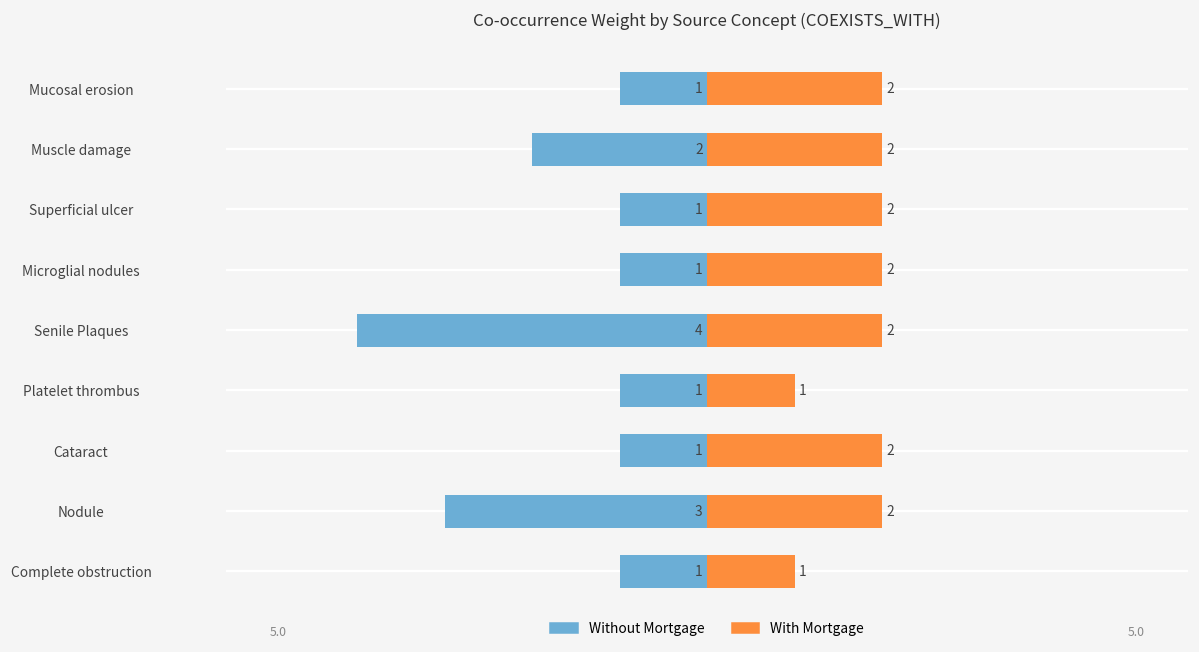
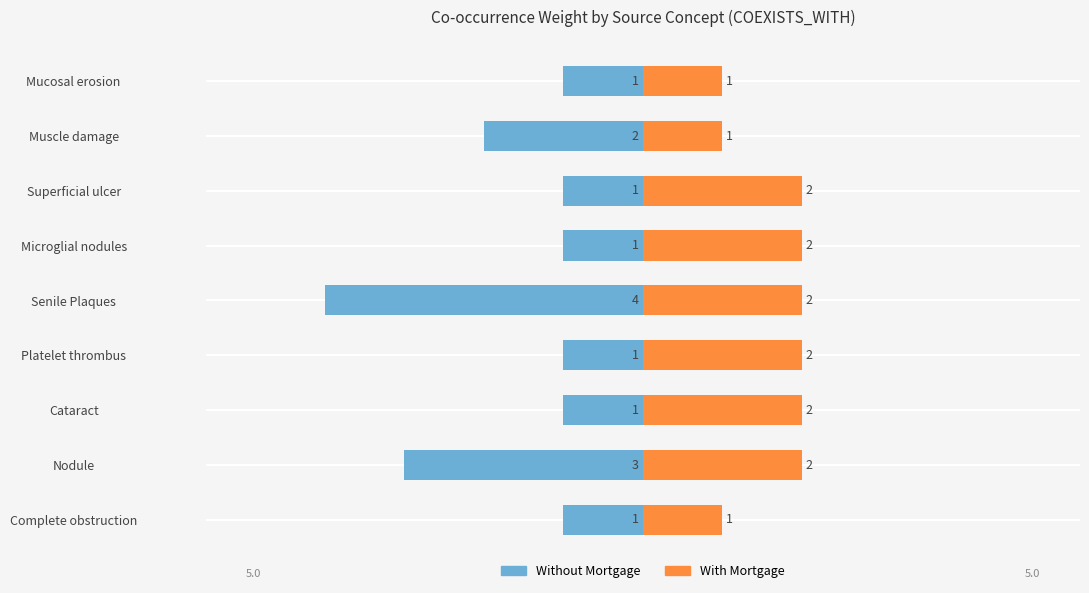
  {
    "With Mortgage": {
-     "Mucosal erosion": 2,
-     "Muscle damage": 2,
+     "Mucosal erosion": 1,
+     "Muscle damage": 1,
      "Superficial ulcer": 2,
      "Microglial nodules": 2,
      "Senile Plaques": 2,
-     "Platelet thrombus": 1,
+     "Platelet thrombus": 2,
      "Cataract": 2,
      "Nodule": 2,
      "Complete obstruction": 1
    }
  }
